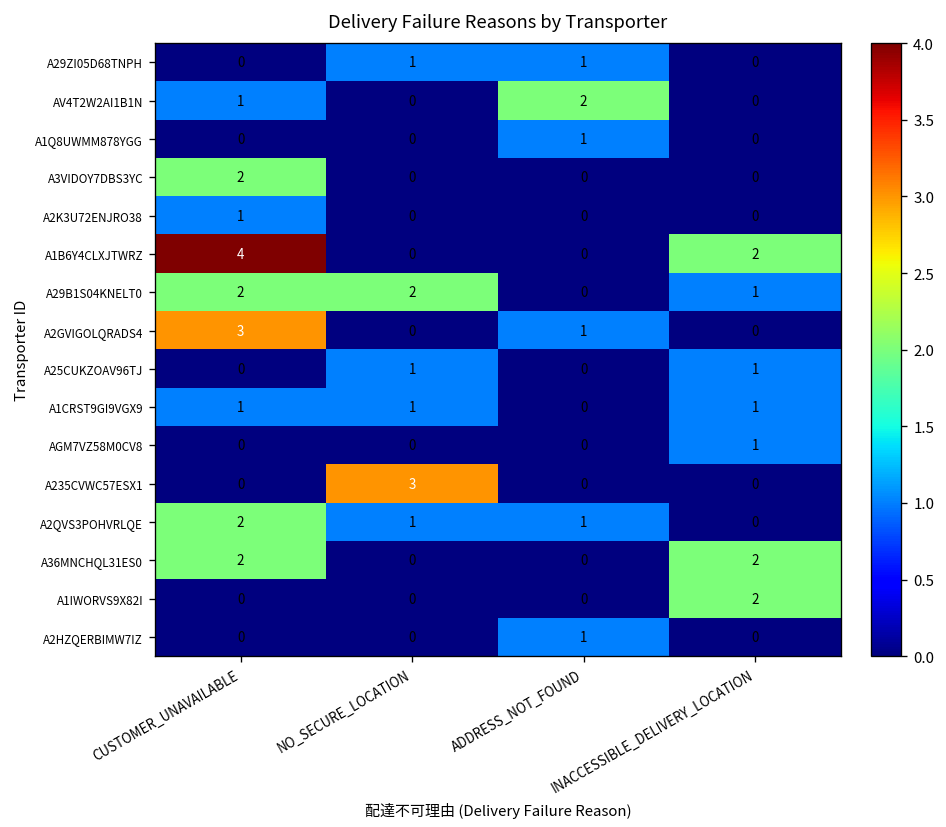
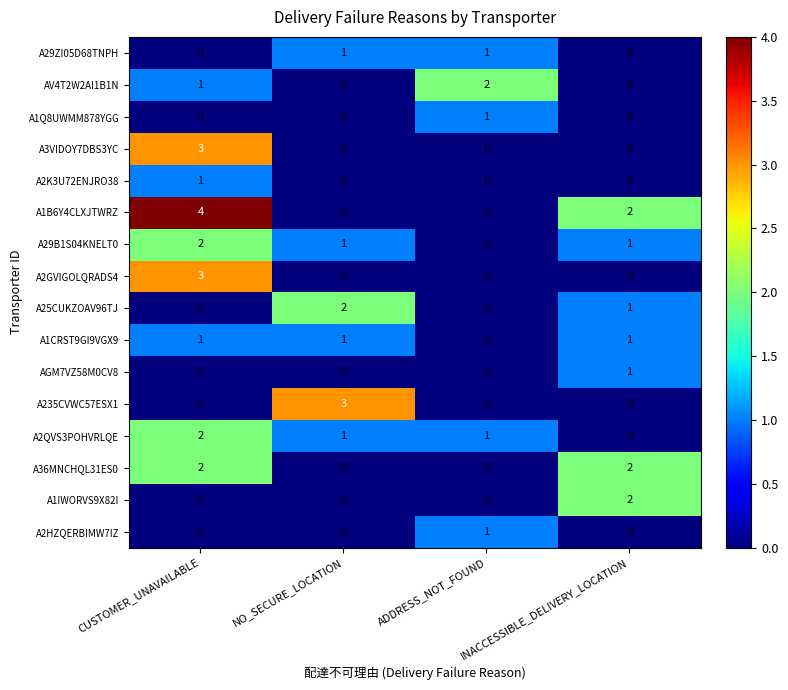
  {
    "A29ZI05D68TNPH": {
      "CUSTOMER_UNAVAILABLE": 0,
      "NO_SECURE_LOCATION": 1,
      "ADDRESS_NOT_FOUND": 1,
      "INACCESSIBLE_DELIVERY_LOCATION": 0
    },
    "AV4T2W2AI1B1N": {
      "CUSTOMER_UNAVAILABLE": 1,
      "NO_SECURE_LOCATION": 0,
      "ADDRESS_NOT_FOUND": 2,
      "INACCESSIBLE_DELIVERY_LOCATION": 0
    },
    "A1Q8UWMM878YGG": {
      "CUSTOMER_UNAVAILABLE": 0,
      "NO_SECURE_LOCATION": 0,
      "ADDRESS_NOT_FOUND": 1,
      "INACCESSIBLE_DELIVERY_LOCATION": 0
    },
    "A3VIDOY7DBS3YC": {
-     "CUSTOMER_UNAVAILABLE": 2,
+     "CUSTOMER_UNAVAILABLE": 3,
      "NO_SECURE_LOCATION": 0,
      "ADDRESS_NOT_FOUND": 0,
      "INACCESSIBLE_DELIVERY_LOCATION": 0
    },
    "A2K3U72ENJRO38": {
      "CUSTOMER_UNAVAILABLE": 1,
      "NO_SECURE_LOCATION": 0,
      "ADDRESS_NOT_FOUND": 0,
      "INACCESSIBLE_DELIVERY_LOCATION": 0
    },
    "A1B6Y4CLXJTWRZ": {
      "CUSTOMER_UNAVAILABLE": 4,
      "NO_SECURE_LOCATION": 0,
      "ADDRESS_NOT_FOUND": 0,
      "INACCESSIBLE_DELIVERY_LOCATION": 2
    },
    "A29B1S04KNELT0": {
      "CUSTOMER_UNAVAILABLE": 2,
-     "NO_SECURE_LOCATION": 2,
+     "NO_SECURE_LOCATION": 1,
      "ADDRESS_NOT_FOUND": 0,
      "INACCESSIBLE_DELIVERY_LOCATION": 1
    },
    "A2GVIGOLQRADS4": {
      "CUSTOMER_UNAVAILABLE": 3,
      "NO_SECURE_LOCATION": 0,
-     "ADDRESS_NOT_FOUND": 1,
+     "ADDRESS_NOT_FOUND": 0,
      "INACCESSIBLE_DELIVERY_LOCATION": 0
    },
    "A25CUKZOAV96TJ": {
      "CUSTOMER_UNAVAILABLE": 0,
-     "NO_SECURE_LOCATION": 1,
+     "NO_SECURE_LOCATION": 2,
      "ADDRESS_NOT_FOUND": 0,
      "INACCESSIBLE_DELIVERY_LOCATION": 1
    },
    "A1CRST9GI9VGX9": {
      "CUSTOMER_UNAVAILABLE": 1,
      "NO_SECURE_LOCATION": 1,
      "ADDRESS_NOT_FOUND": 0,
      "INACCESSIBLE_DELIVERY_LOCATION": 1
    },
    "AGM7VZ58M0CV8": {
      "CUSTOMER_UNAVAILABLE": 0,
      "NO_SECURE_LOCATION": 0,
      "ADDRESS_NOT_FOUND": 0,
      "INACCESSIBLE_DELIVERY_LOCATION": 1
    },
    "A235CVWC57ESX1": {
      "CUSTOMER_UNAVAILABLE": 0,
      "NO_SECURE_LOCATION": 3,
      "ADDRESS_NOT_FOUND": 0,
      "INACCESSIBLE_DELIVERY_LOCATION": 0
    },
    "A2QVS3POHVRLQE": {
      "CUSTOMER_UNAVAILABLE": 2,
      "NO_SECURE_LOCATION": 1,
      "ADDRESS_NOT_FOUND": 1,
      "INACCESSIBLE_DELIVERY_LOCATION": 0
    },
    "A36MNCHQL31ES0": {
      "CUSTOMER_UNAVAILABLE": 2,
      "NO_SECURE_LOCATION": 0,
      "ADDRESS_NOT_FOUND": 0,
      "INACCESSIBLE_DELIVERY_LOCATION": 2
    },
    "A1IWORVS9X82I": {
      "CUSTOMER_UNAVAILABLE": 0,
      "NO_SECURE_LOCATION": 0,
      "ADDRESS_NOT_FOUND": 0,
      "INACCESSIBLE_DELIVERY_LOCATION": 2
    },
    "A2HZQERBIMW7IZ": {
      "CUSTOMER_UNAVAILABLE": 0,
      "NO_SECURE_LOCATION": 0,
      "ADDRESS_NOT_FOUND": 1,
      "INACCESSIBLE_DELIVERY_LOCATION": 0
    }
  }
